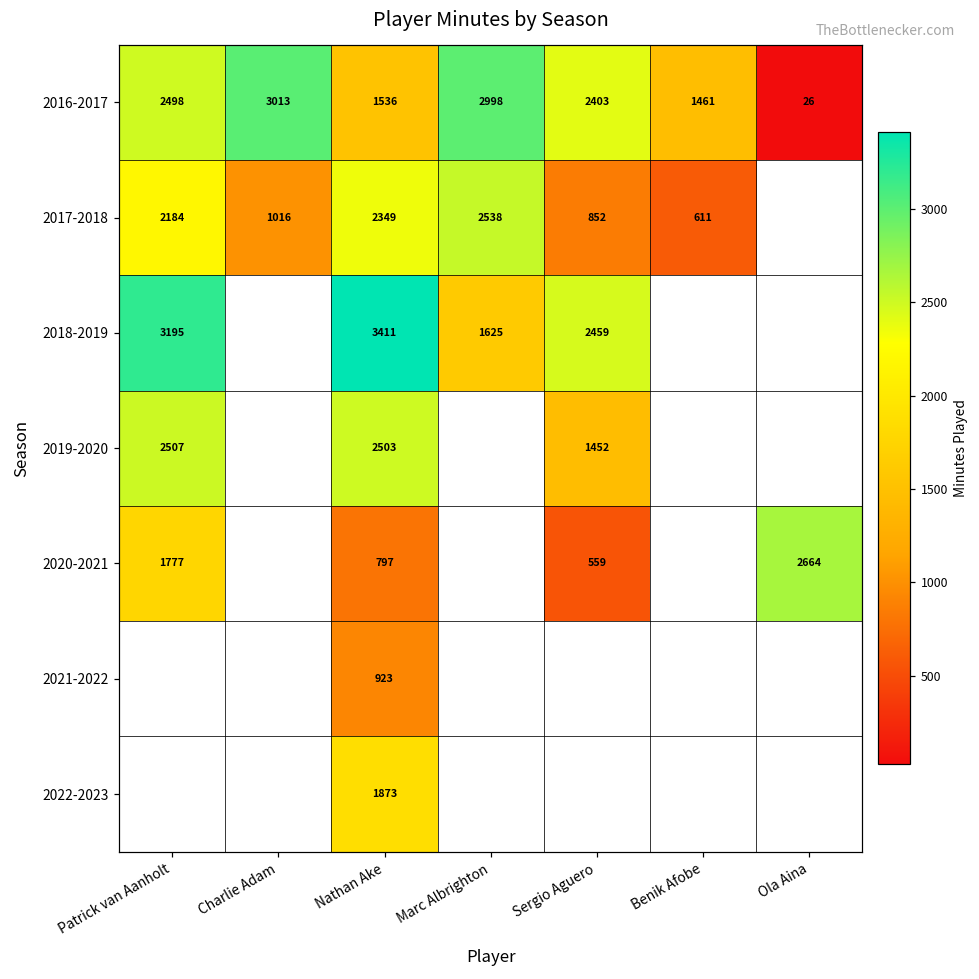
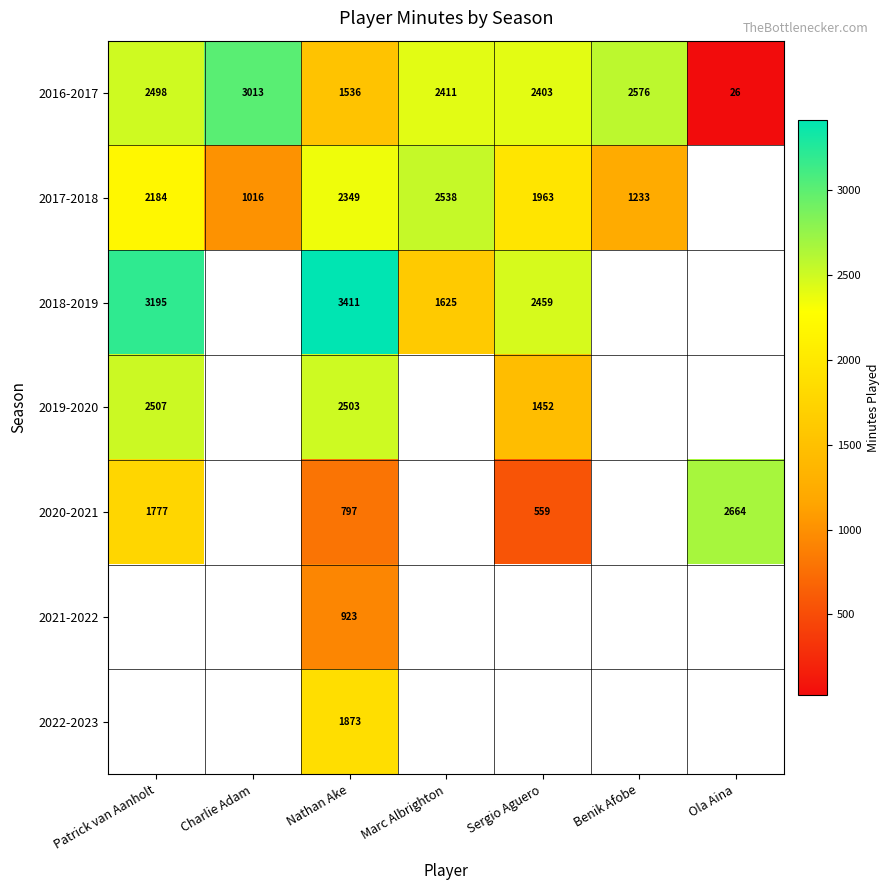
  {
    "2016-2017": {
      "Patrick van Aanholt": 2498,
      "Charlie Adam": 3013,
      "Nathan Ake": 1536,
-     "Marc Albrighton": 2998,
+     "Marc Albrighton": 2411,
      "Sergio Aguero": 2403,
-     "Benik Afobe": 1461,
+     "Benik Afobe": 2576,
      "Ola Aina": 26
    },
    "2017-2018": {
      "Patrick van Aanholt": 2184,
      "Charlie Adam": 1016,
      "Nathan Ake": 2349,
      "Marc Albrighton": 2538,
-     "Sergio Aguero": 852,
-     "Benik Afobe": 611
+     "Sergio Aguero": 1963,
+     "Benik Afobe": 1233
    },
    "2018-2019": {
      "Patrick van Aanholt": 3195,
      "Nathan Ake": 3411,
      "Marc Albrighton": 1625,
      "Sergio Aguero": 2459
    },
    "2019-2020": {
      "Patrick van Aanholt": 2507,
      "Nathan Ake": 2503,
      "Sergio Aguero": 1452
    },
    "2020-2021": {
      "Patrick van Aanholt": 1777,
      "Nathan Ake": 797,
      "Sergio Aguero": 559,
      "Ola Aina": 2664
    },
    "2021-2022": {
      "Nathan Ake": 923
    },
    "2022-2023": {
      "Nathan Ake": 1873
    }
  }
